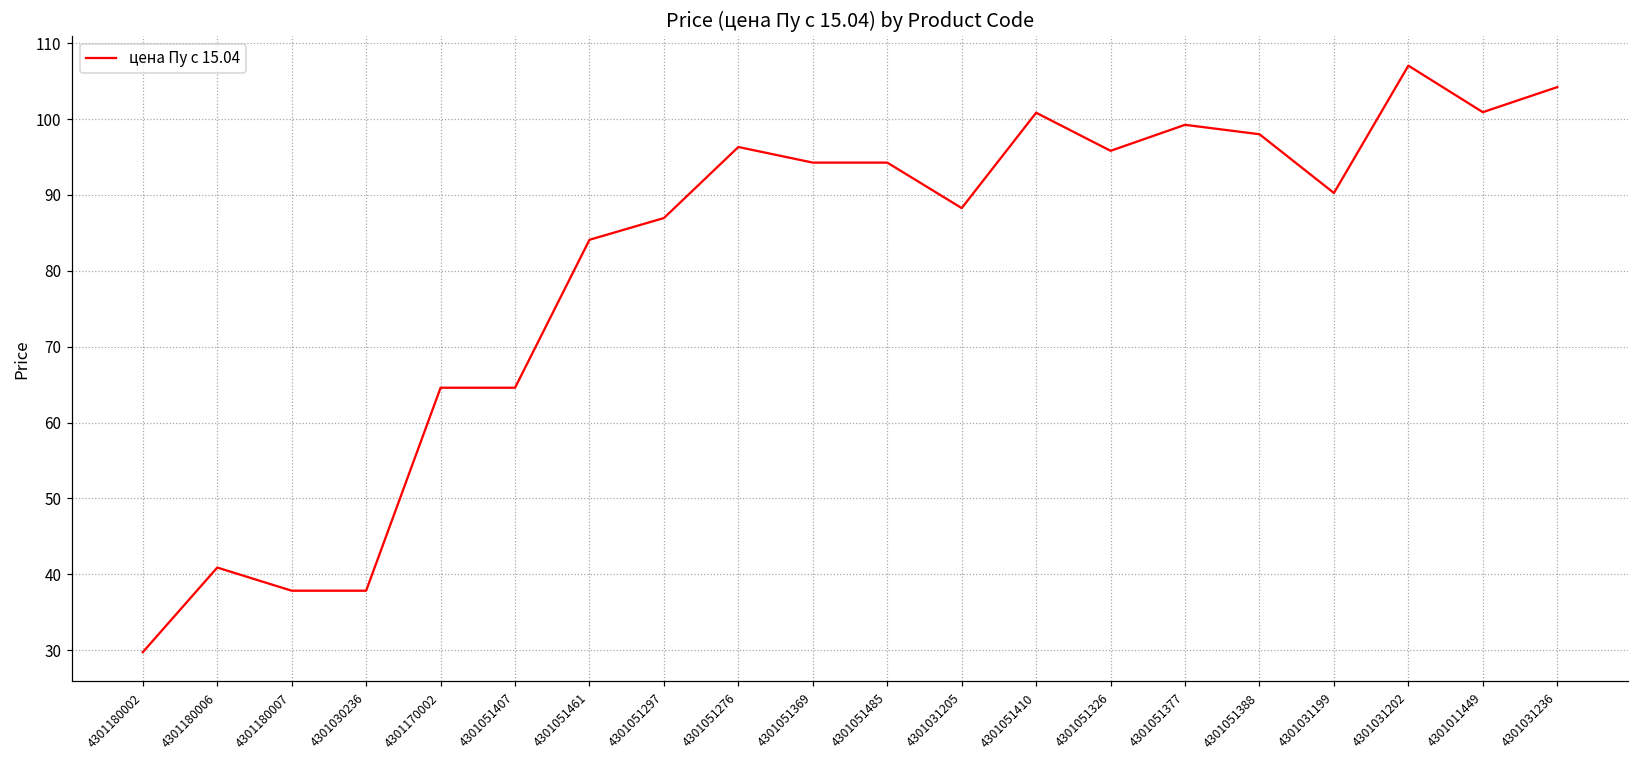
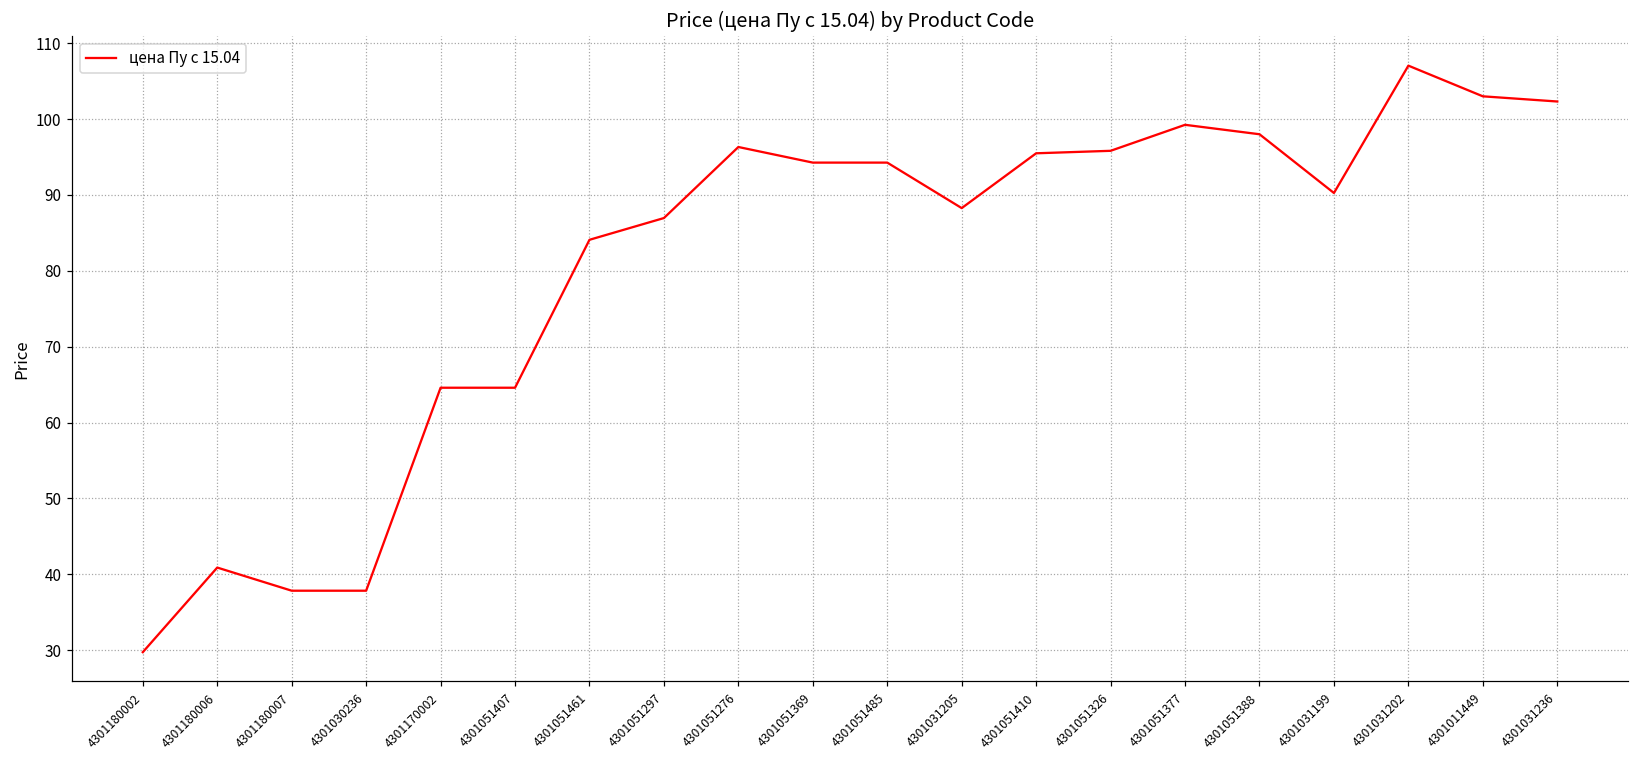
  {
    "4301180002": 30,
    "4301180006": 41,
    "4301180007": 38,
    "4301030236": 38,
    "4301170002": 65,
    "4301051407": 65,
    "4301051461": 84,
    "4301051297": 87,
    "4301051276": 96,
    "4301051369": 94,
    "4301051485": 94,
    "4301031205": 88,
-   "4301051410": 101,
+   "4301051410": 95,
    "4301051326": 96,
    "4301051377": 99,
    "4301051388": 98,
    "4301031199": 90,
    "4301031202": 107,
-   "4301011449": 101,
-   "4301031236": 104
+   "4301011449": 103,
+   "4301031236": 102
  }
